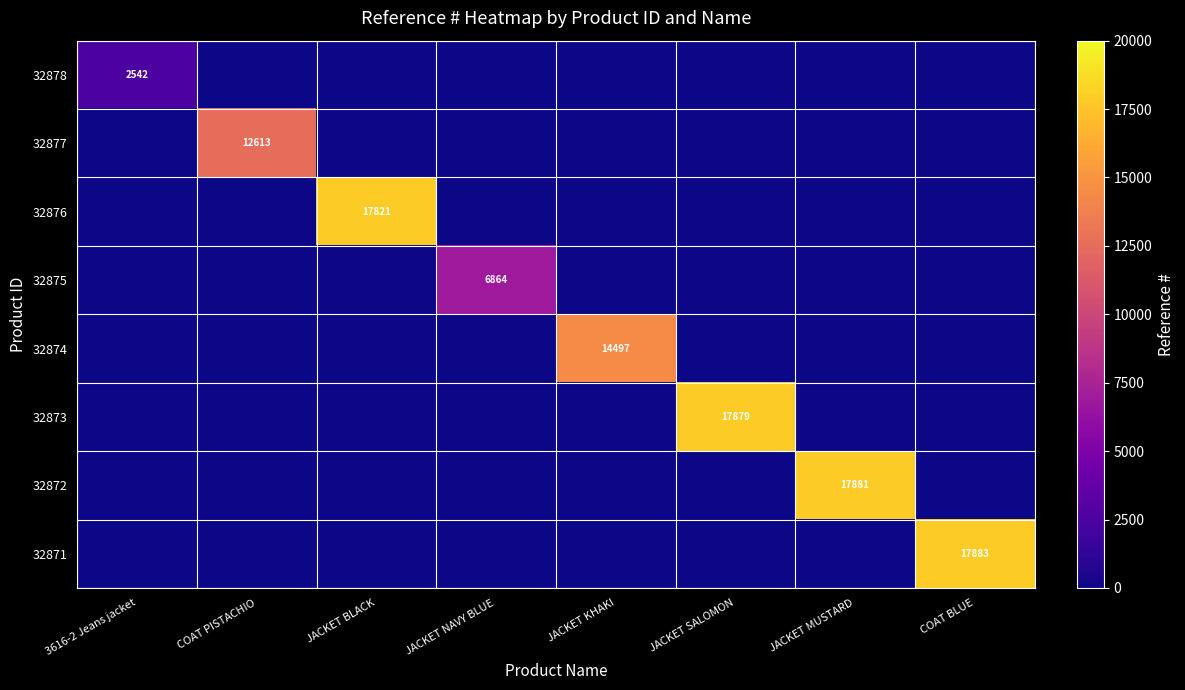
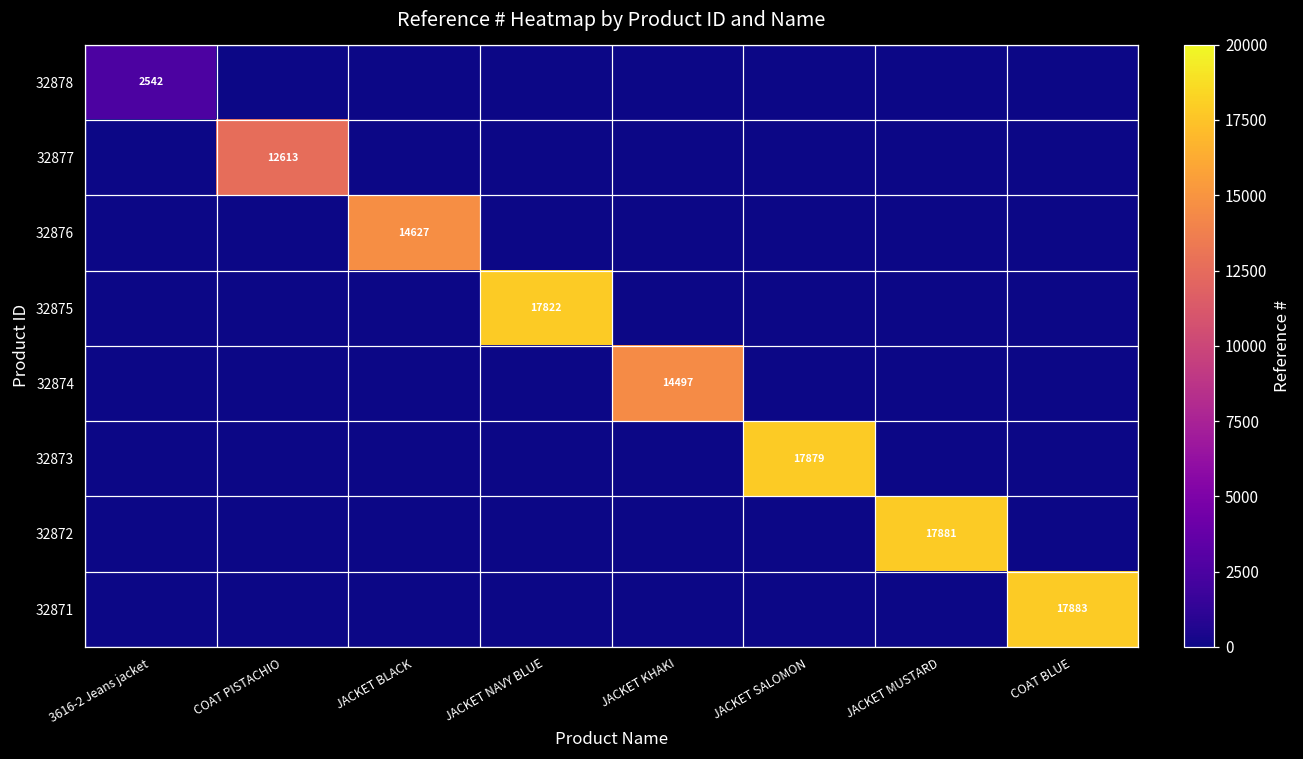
  {
    "32878": {
      "3616-2 Jeans jacket": 2542
    },
    "32877": {
      "COAT PISTACHIO": 12613
    },
    "32876": {
-     "JACKET BLACK": 17821
+     "JACKET BLACK": 14627
    },
    "32875": {
-     "JACKET NAVY BLUE": 6864
+     "JACKET NAVY BLUE": 17822
    },
    "32874": {
      "JACKET KHAKI": 14497
    },
    "32873": {
      "JACKET SALOMON": 17879
    },
    "32872": {
      "JACKET MUSTARD": 17881
    },
    "32871": {
      "COAT BLUE": 17883
    }
  }
